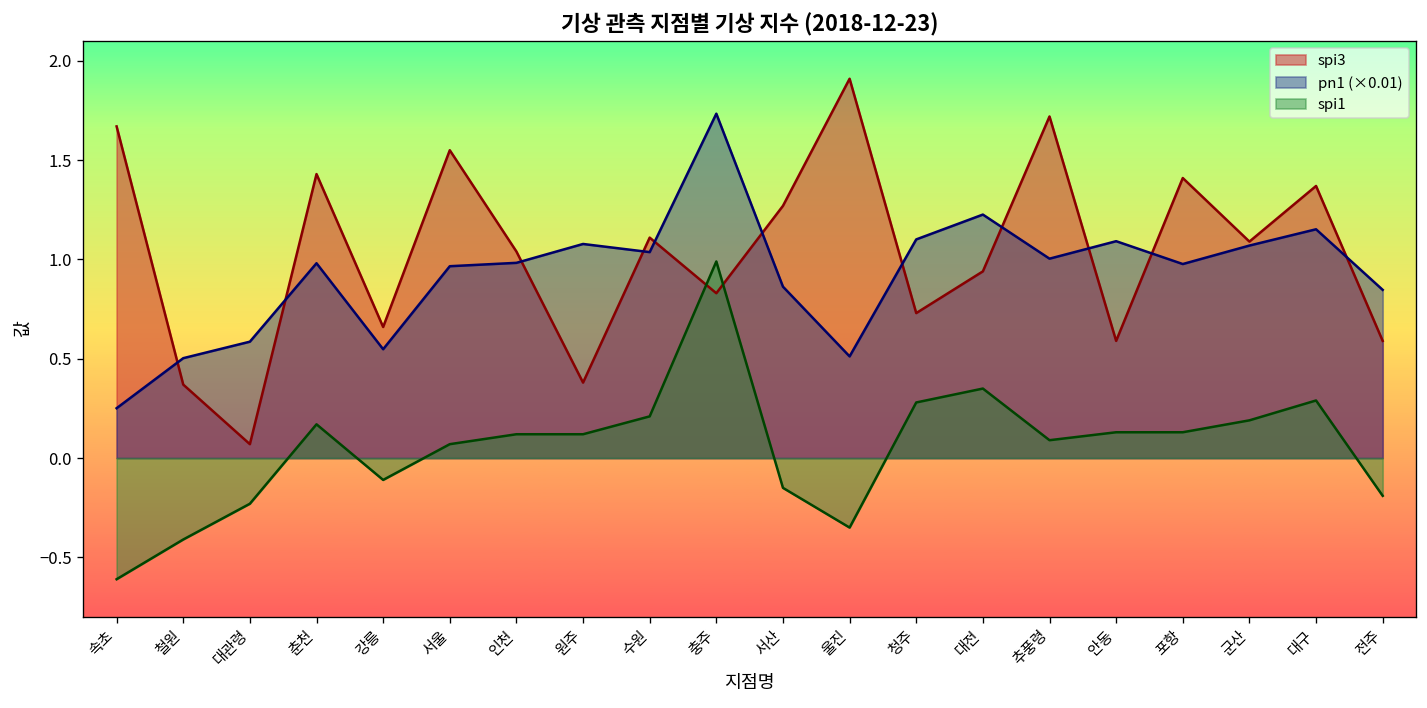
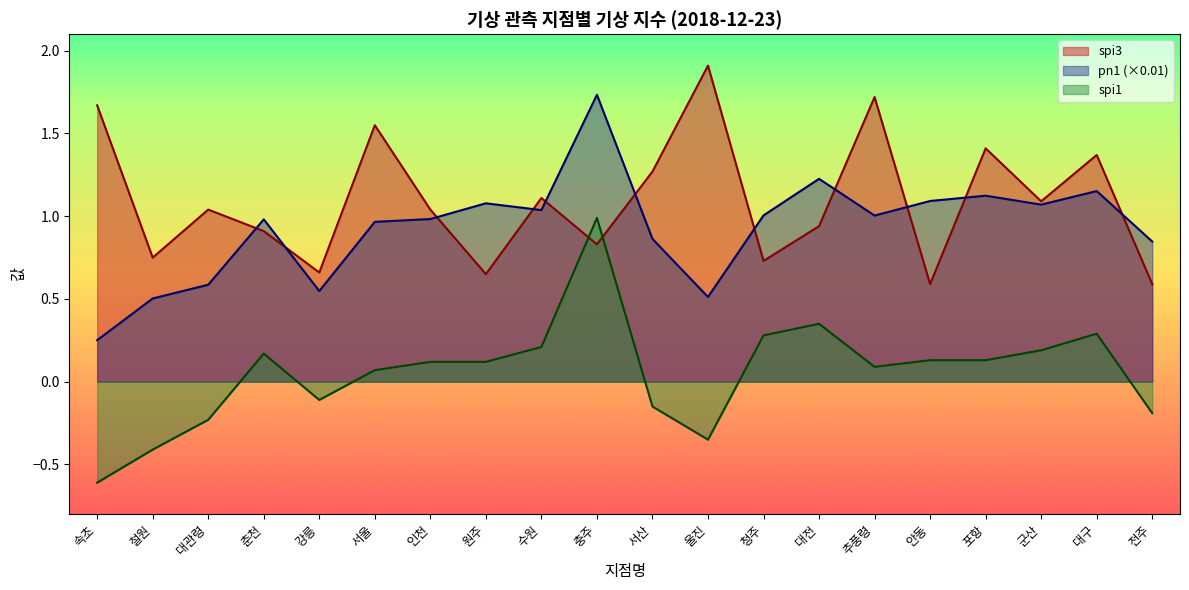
  {
    "spi3": {
      "속초": 1.67,
-     "철원": 0.37,
-     "대관령": 0.07,
-     "춘천": 1.43,
+     "철원": 0.75,
+     "대관령": 1.04,
+     "춘천": 0.91,
      "강릉": 0.66,
      "서울": 1.55,
      "인천": 1.04,
-     "원주": 0.38,
+     "원주": 0.65,
      "수원": 1.11,
      "충주": 0.83,
      "서산": 1.27,
      "울진": 1.91,
      "청주": 0.73,
      "대전": 0.94,
      "추풍령": 1.72,
      "안동": 0.59,
      "포항": 1.41,
      "군산": 1.09,
      "대구": 1.37,
      "전주": 0.59
    },
    "pn1 (×0.01)": {
      "속초": 0.25,
      "철원": 0.50,
      "대관령": 0.59,
      "춘천": 0.98,
      "강릉": 0.55,
      "서울": 0.97,
      "인천": 0.98,
      "원주": 1.08,
      "수원": 1.04,
      "충주": 1.73,
      "서산": 0.86,
      "울진": 0.51,
-     "청주": 1.10,
+     "청주": 1.01,
      "대전": 1.23,
      "추풍령": 1.00,
      "안동": 1.09,
-     "포항": 0.98,
+     "포항": 1.12,
      "군산": 1.07,
      "대구": 1.15,
      "전주": 0.85
    }
  }
